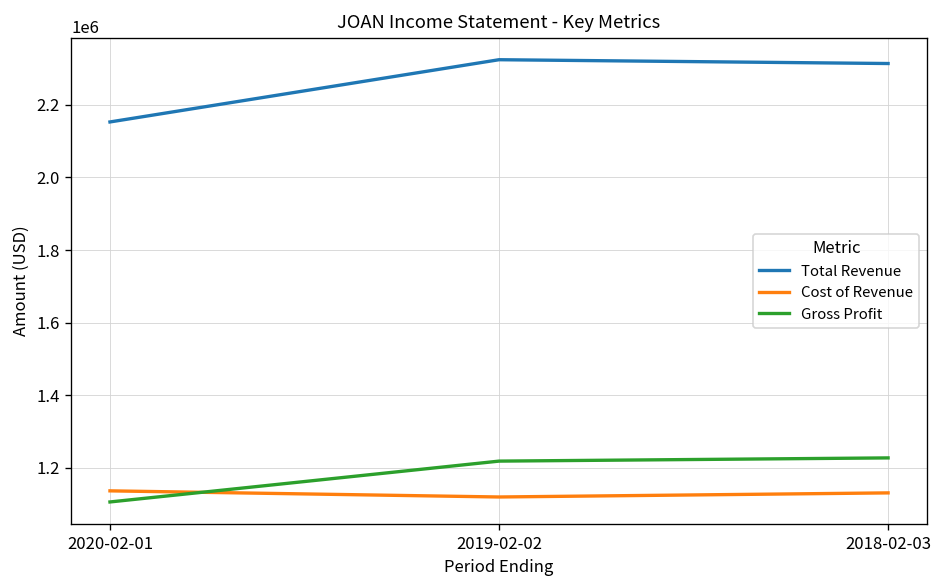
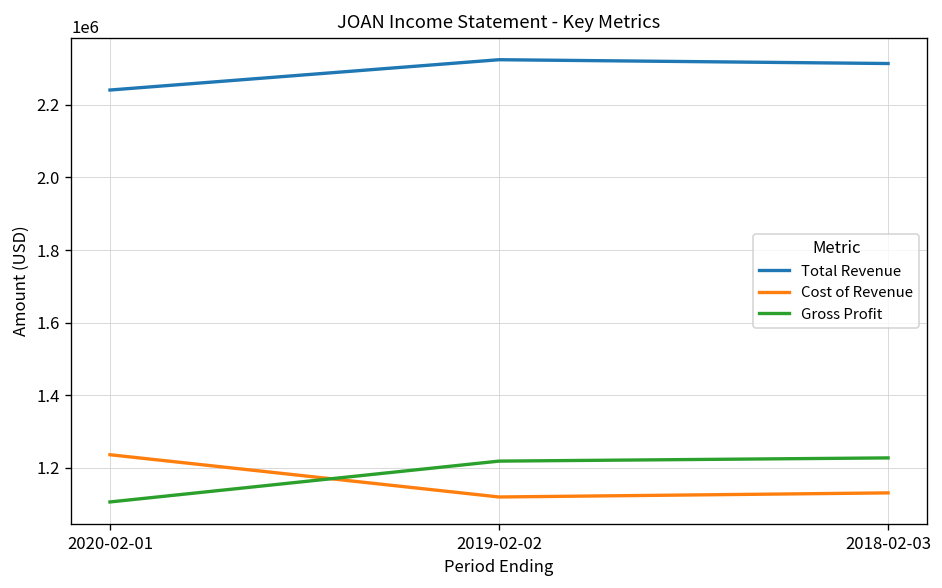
  {
    "Total Revenue": {
-     "2020-02-01": 2150000,
+     "2020-02-01": 2240000,
      "2019-02-02": 2320000,
      "2018-02-03": 2310000
    },
    "Cost of Revenue": {
-     "2020-02-01": 1140000,
+     "2020-02-01": 1240000,
      "2019-02-02": 1120000,
      "2018-02-03": 1130000
    },
    "Gross Profit": {
      "2020-02-01": 1110000,
      "2019-02-02": 1220000,
      "2018-02-03": 1230000
    }
  }
